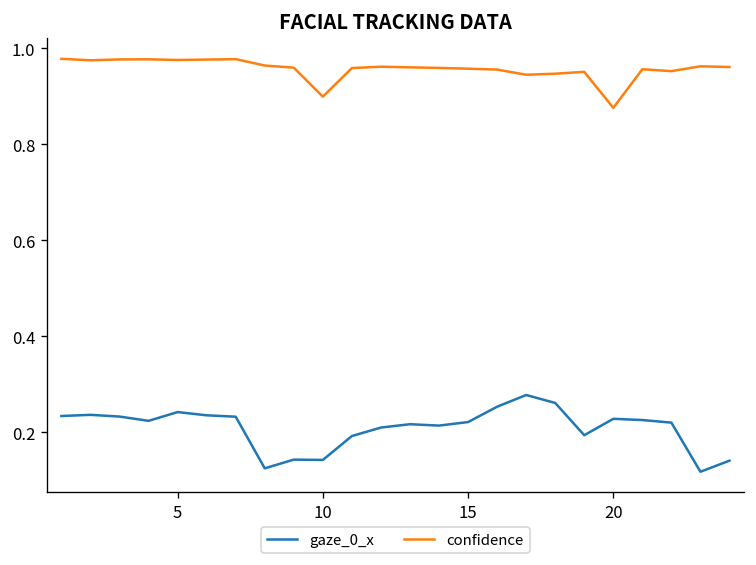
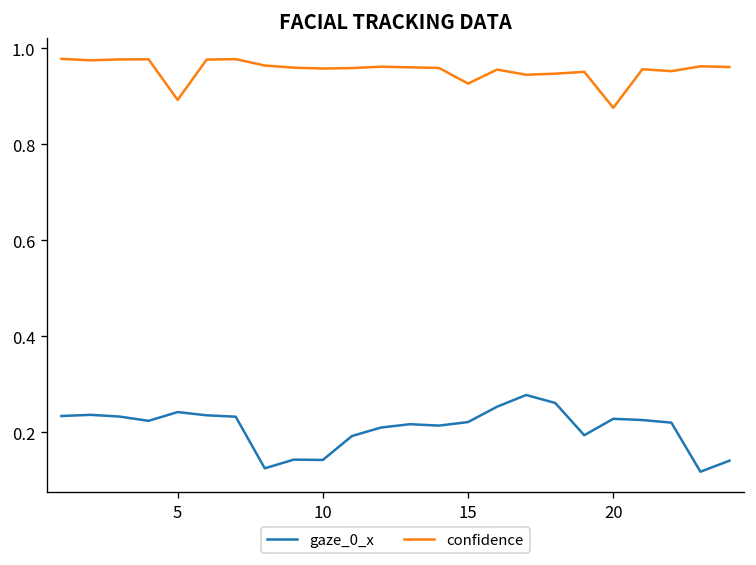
  {
    "confidence": {
-     "5": 0.98,
-     "10": 0.90,
-     "15": 0.96,
+     "5": 0.89,
+     "10": 0.96,
+     "15": 0.93,
      "20": 0.88
    },
    "gaze_0_x": {
      "5": 0.24,
      "10": 0.14,
      "15": 0.22,
      "20": 0.23
    }
  }
